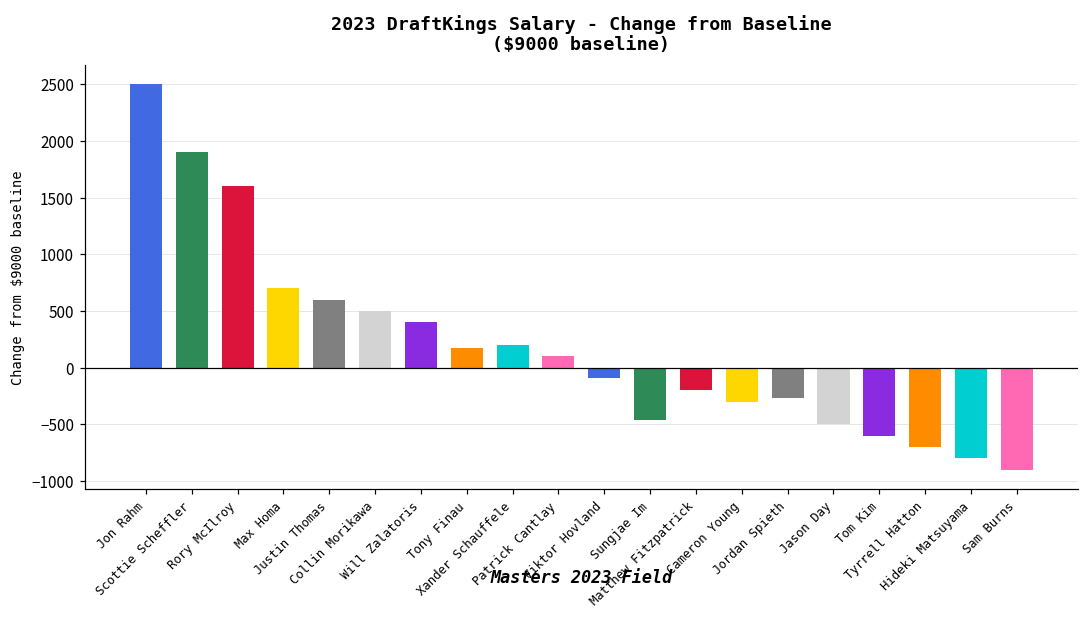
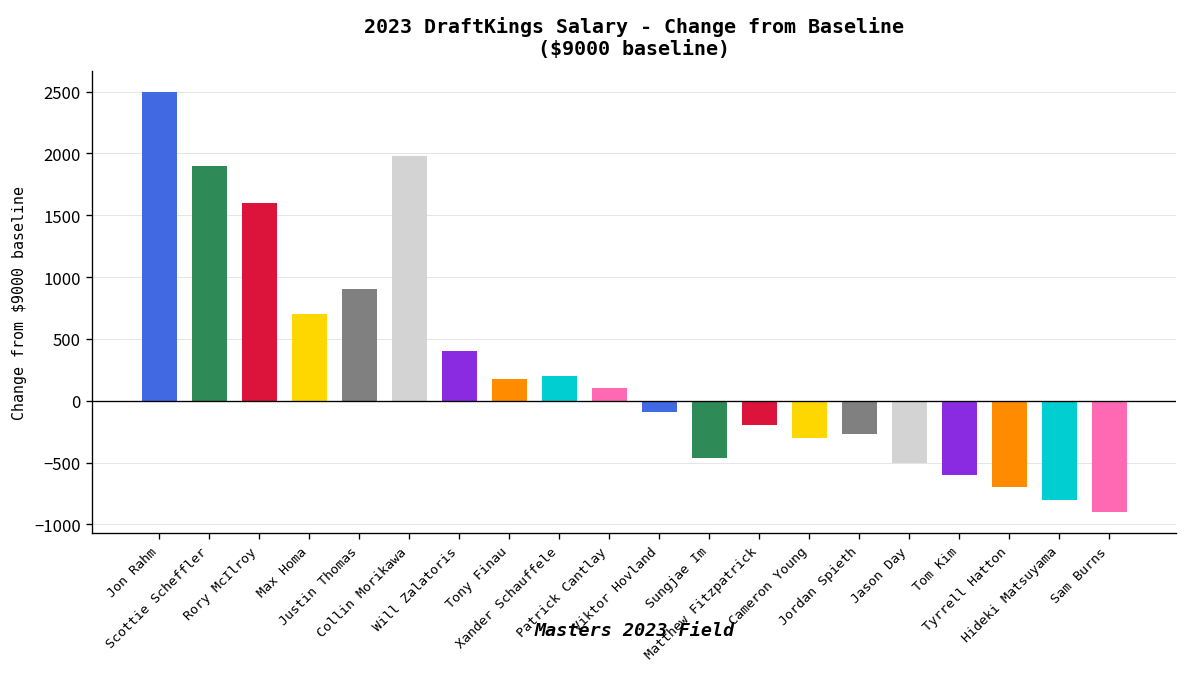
  {
    "Jon Rahm": 2500,
    "Scottie Scheffler": 1900,
    "Rory McIlroy": 1600,
    "Max Homa": 700,
-   "Justin Thomas": 600,
-   "Collin Morikawa": 500,
+   "Justin Thomas": 900,
+   "Collin Morikawa": 1980,
    "Will Zalatoris": 400,
    "Tony Finau": 180,
    "Xander Schauffele": 200,
    "Patrick Cantlay": 100,
    "Viktor Hovland": -90,
    "Sungjae Im": -460,
    "Matthew Fitzpatrick": -200,
    "Cameron Young": -300,
    "Jordan Spieth": -270,
    "Jason Day": -500,
    "Tom Kim": -600,
    "Tyrrell Hatton": -700,
    "Hideki Matsuyama": -800,
    "Sam Burns": -900
  }
